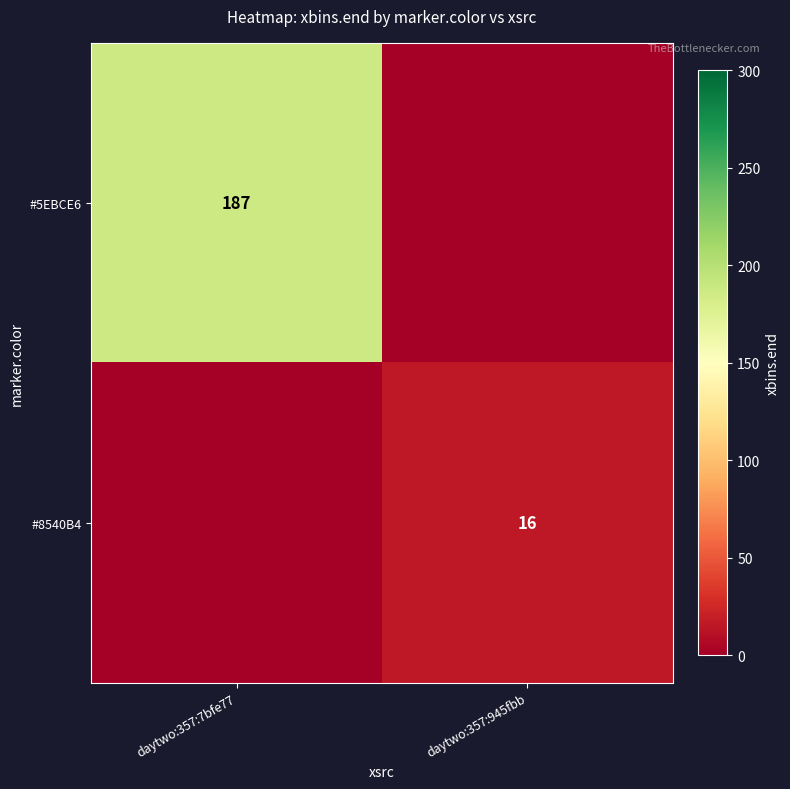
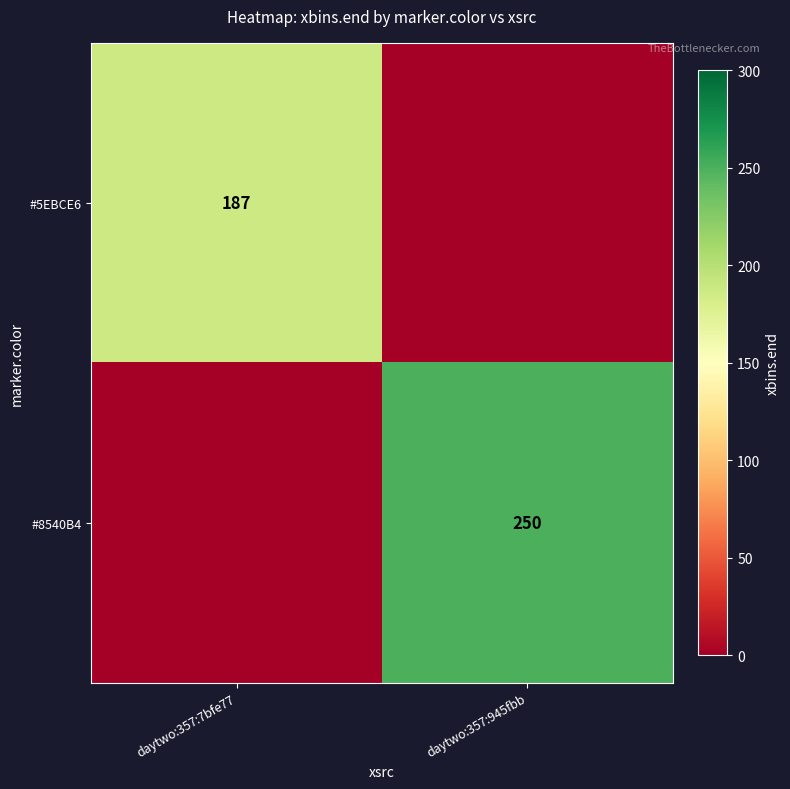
  {
    "#5EBCE6": {
      "daytwo:357:7bfe77": 187
    },
    "#8540B4": {
-     "daytwo:357:945fbb": 16
+     "daytwo:357:945fbb": 250
    }
  }
